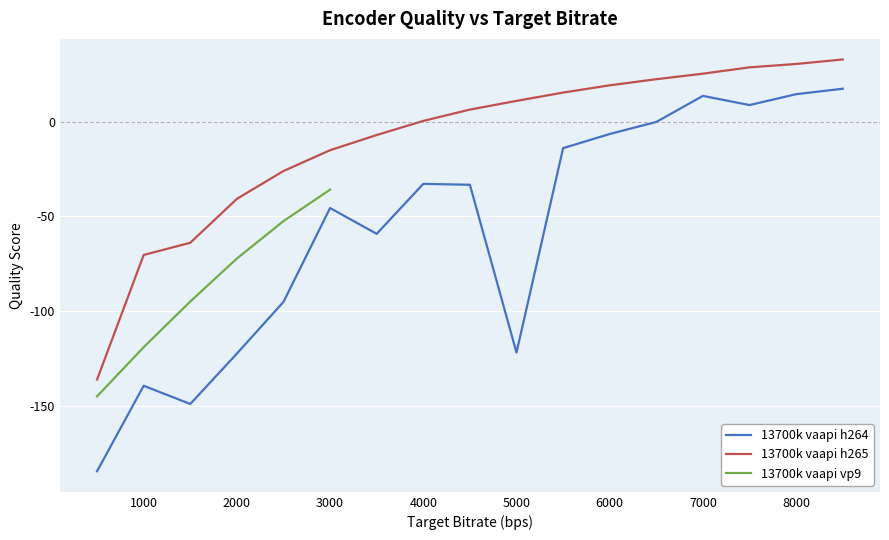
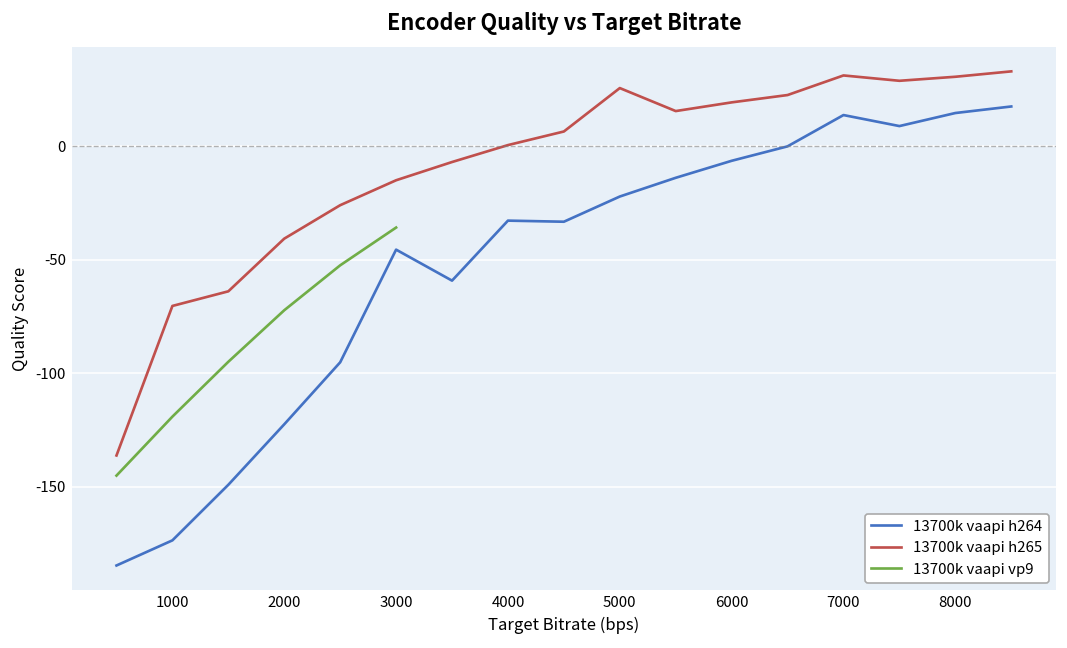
  {
    "13700k vaapi h264": {
-     "1000": -139,
+     "1000": -173,
      "2000": -122,
      "3000": -46,
      "4000": -33,
-     "5000": -122,
+     "5000": -22,
      "6000": -6,
      "7000": 14,
      "8000": 15
    },
    "13700k vaapi h265": {
      "1000": -70,
      "2000": -41,
      "3000": -15,
      "4000": 0,
-     "5000": 11,
+     "5000": 26,
      "6000": 19,
-     "7000": 25,
+     "7000": 31,
      "8000": 31
    },
    "13700k vaapi vp9": {
      "1000": -119,
      "2000": -72,
      "3000": -36
    }
  }
